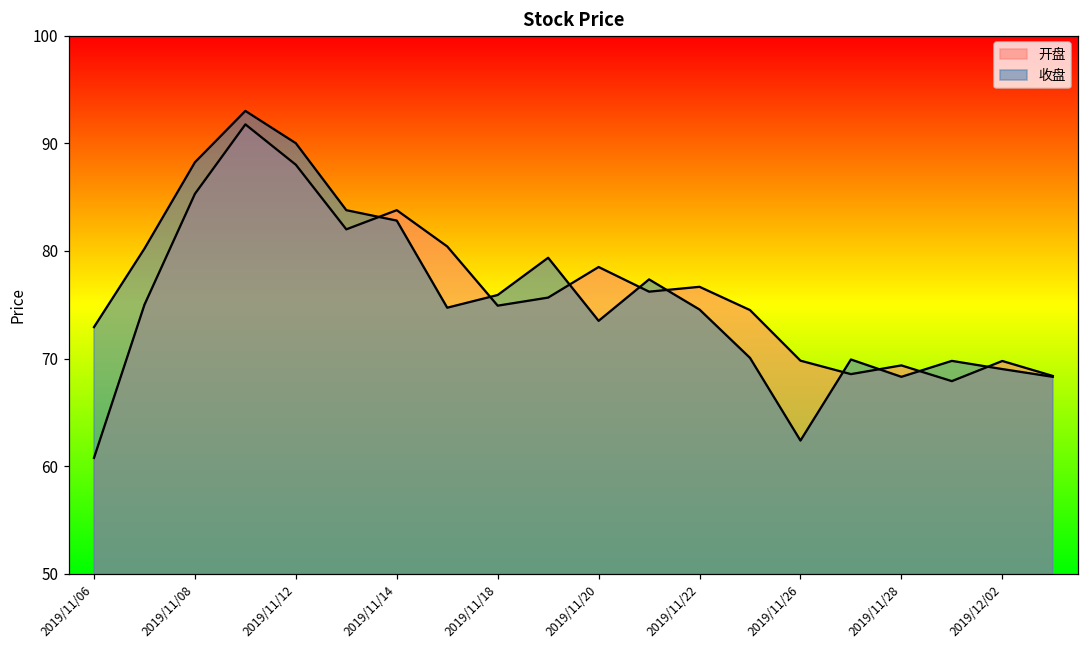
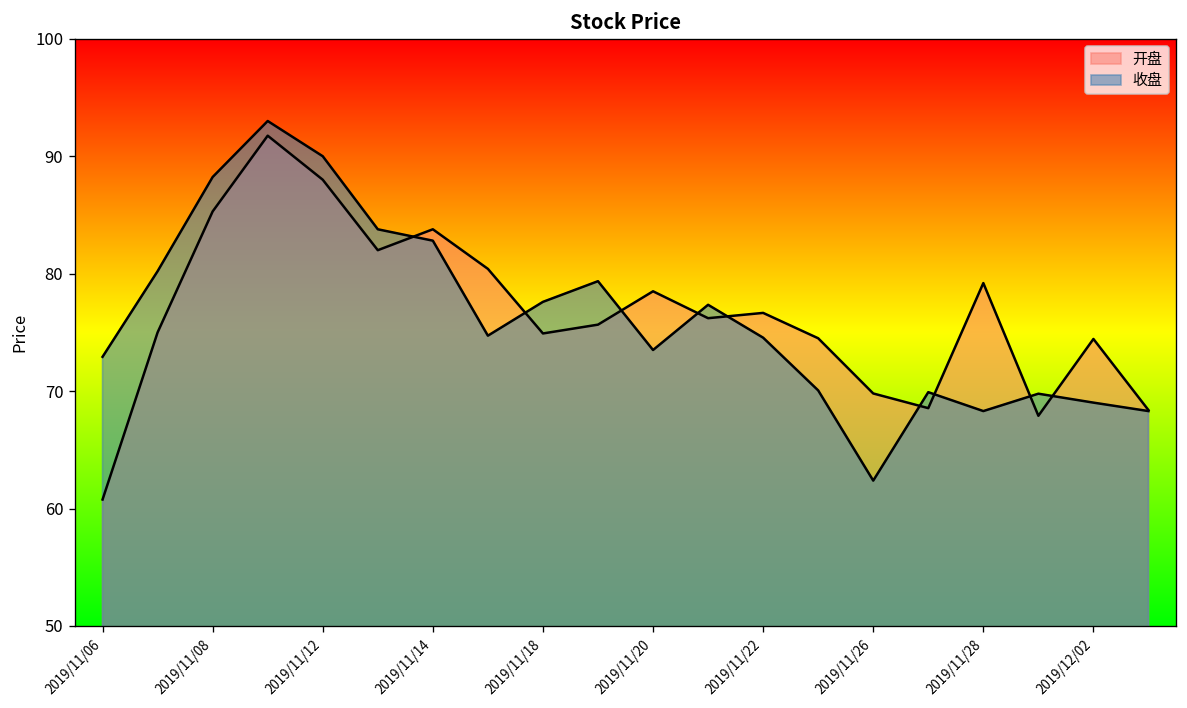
  {
    "开盘": {
      "2019/11/06": 61,
      "2019/11/08": 85,
      "2019/11/12": 88,
      "2019/11/14": 84,
      "2019/11/18": 75,
      "2019/11/20": 79,
      "2019/11/22": 77,
      "2019/11/26": 70,
-     "2019/11/28": 69,
-     "2019/12/02": 70
+     "2019/11/28": 79,
+     "2019/12/02": 74
    },
    "收盘": {
      "2019/11/06": 73,
      "2019/11/08": 88,
      "2019/11/12": 90,
      "2019/11/14": 83,
-     "2019/11/18": 76,
+     "2019/11/18": 78,
      "2019/11/20": 74,
      "2019/11/22": 75,
      "2019/11/26": 62,
      "2019/11/28": 68,
      "2019/12/02": 69
    }
  }
